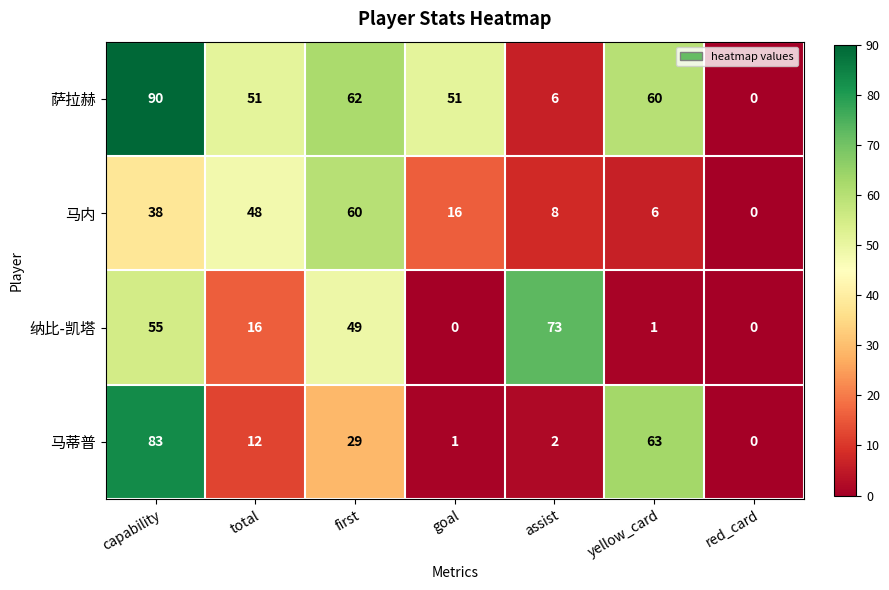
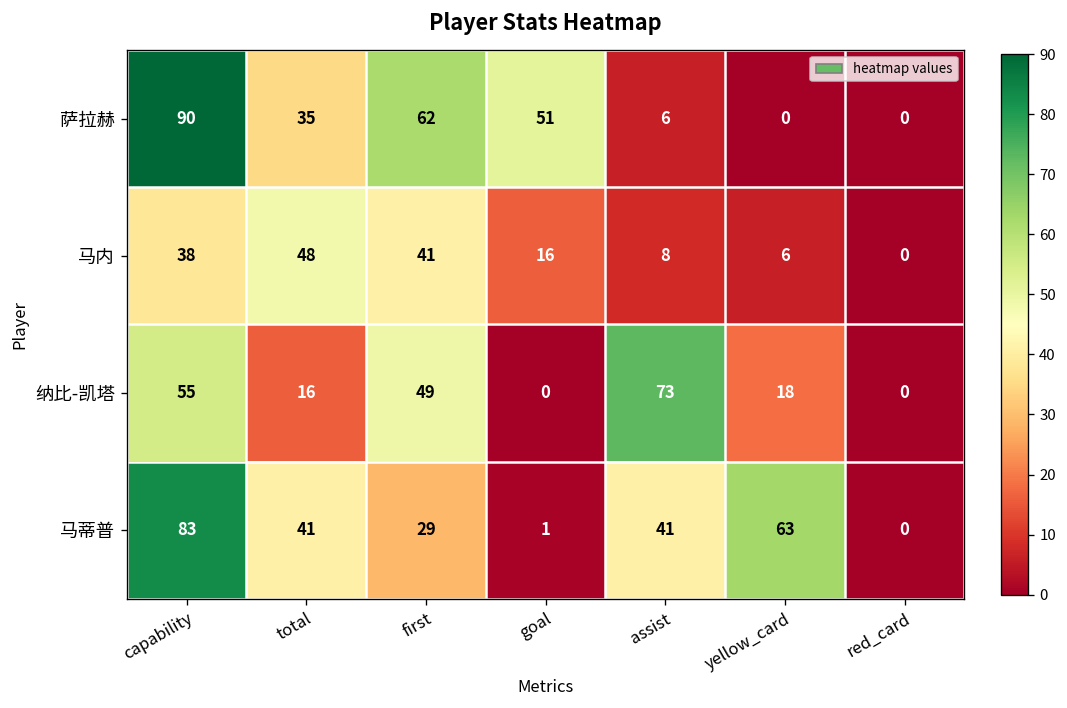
  {
    "萨拉赫": {
      "capability": 90,
-     "total": 51,
+     "total": 35,
      "first": 62,
      "goal": 51,
      "assist": 6,
-     "yellow_card": 60,
+     "yellow_card": 0,
      "red_card": 0
    },
    "马内": {
      "capability": 38,
      "total": 48,
-     "first": 60,
+     "first": 41,
      "goal": 16,
      "assist": 8,
      "yellow_card": 6,
      "red_card": 0
    },
    "纳比-凯塔": {
      "capability": 55,
      "total": 16,
      "first": 49,
      "goal": 0,
      "assist": 73,
-     "yellow_card": 1,
+     "yellow_card": 18,
      "red_card": 0
    },
    "马蒂普": {
      "capability": 83,
-     "total": 12,
+     "total": 41,
      "first": 29,
      "goal": 1,
-     "assist": 2,
+     "assist": 41,
      "yellow_card": 63,
      "red_card": 0
    }
  }
